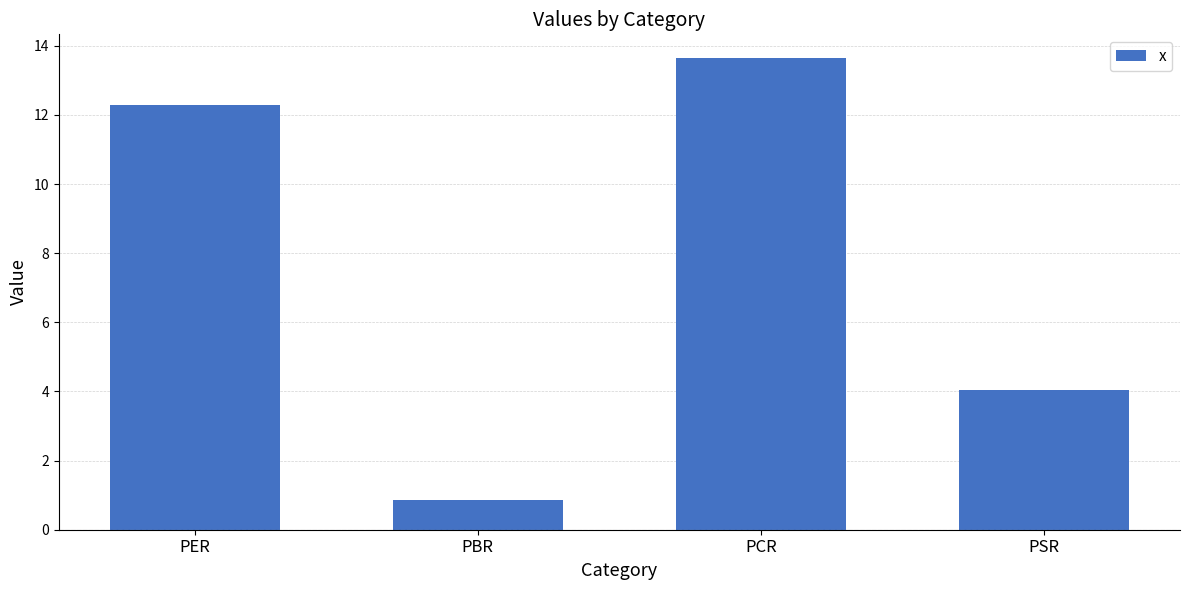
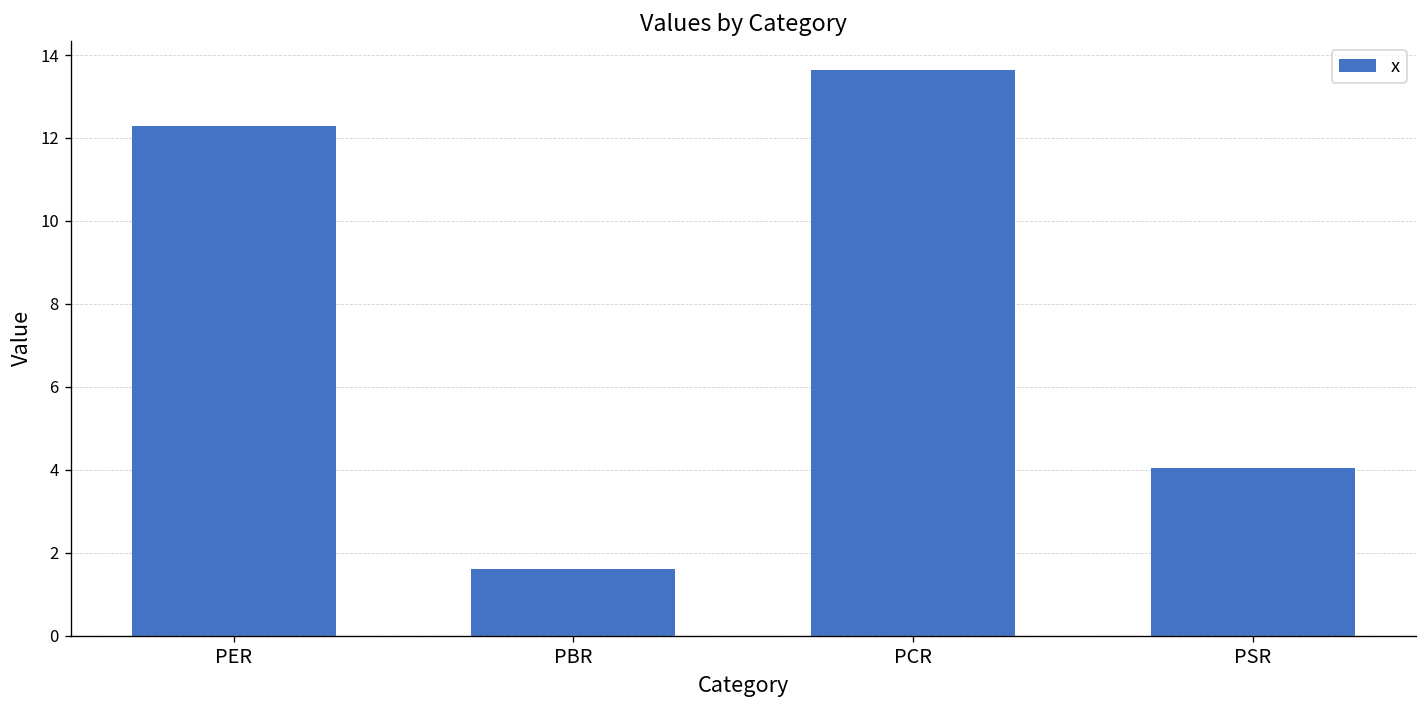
  {
    "PER": 12.3,
-   "PBR": 0.9,
+   "PBR": 1.6,
    "PCR": 13.7,
    "PSR": 4.1
  }
